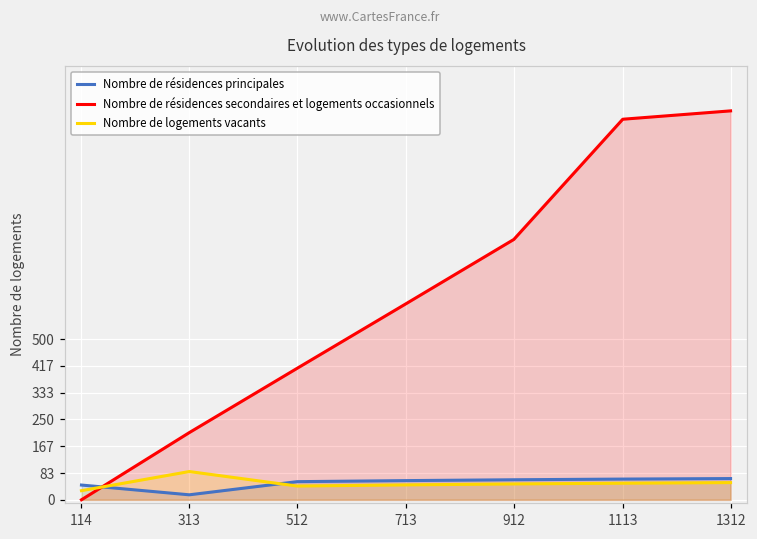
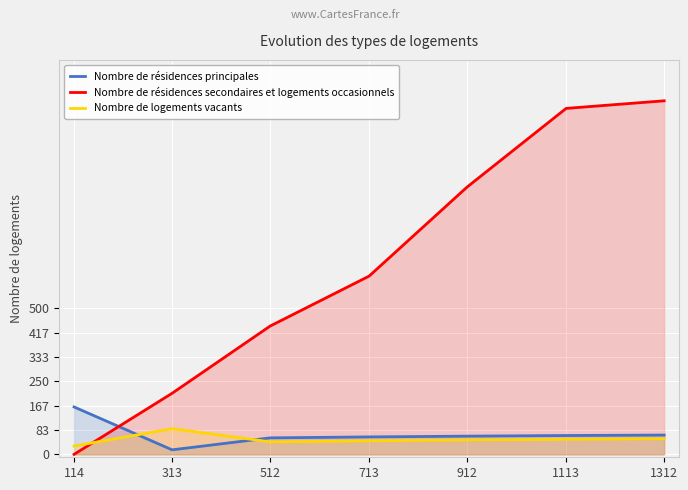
  {
    "Nombre de résidences principales": {
-     "114": 50,
+     "114": 160,
      "313": 20,
      "512": 60,
      "713": 60,
      "912": 60,
      "1113": 60,
      "1312": 70
    },
    "Nombre de résidences secondaires et logements occasionnels": {
      "114": 0,
      "313": 210,
-     "512": 410,
+     "512": 440,
      "713": 610,
-     "912": 810,
+     "912": 920,
      "1113": 1180,
      "1312": 1210
    },
    "Nombre de logements vacants": {
      "114": 30,
      "313": 90,
      "512": 40,
      "713": 50,
      "912": 50,
      "1113": 50,
      "1312": 50
    }
  }
